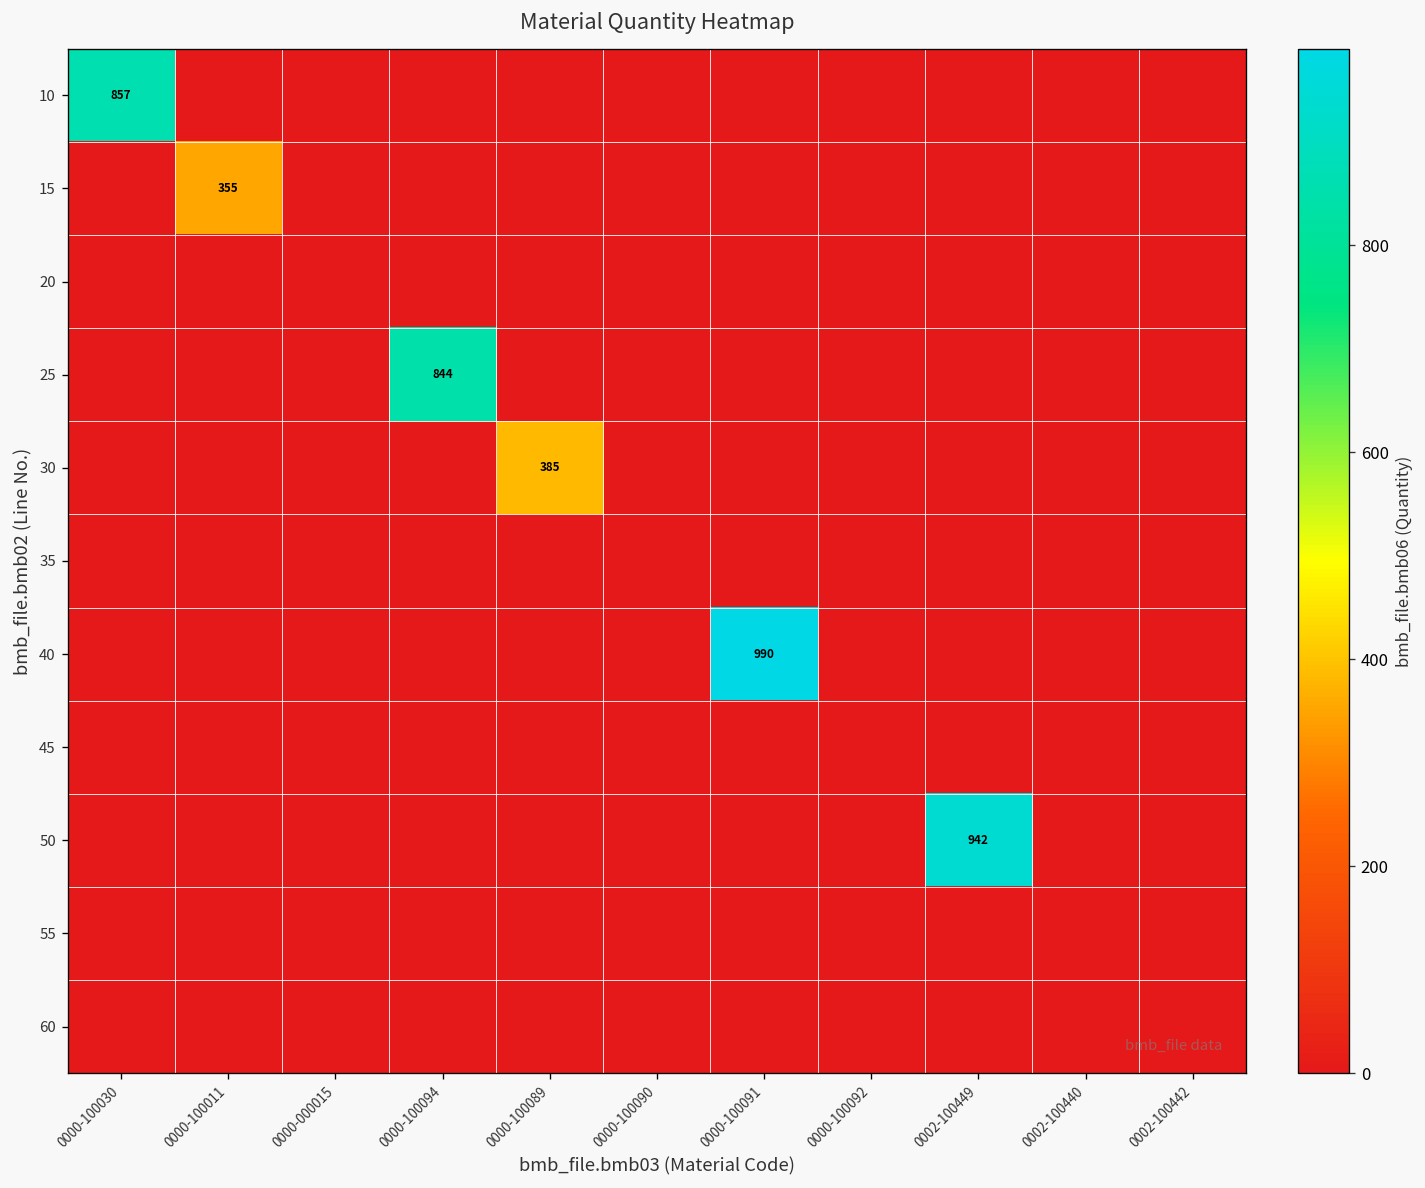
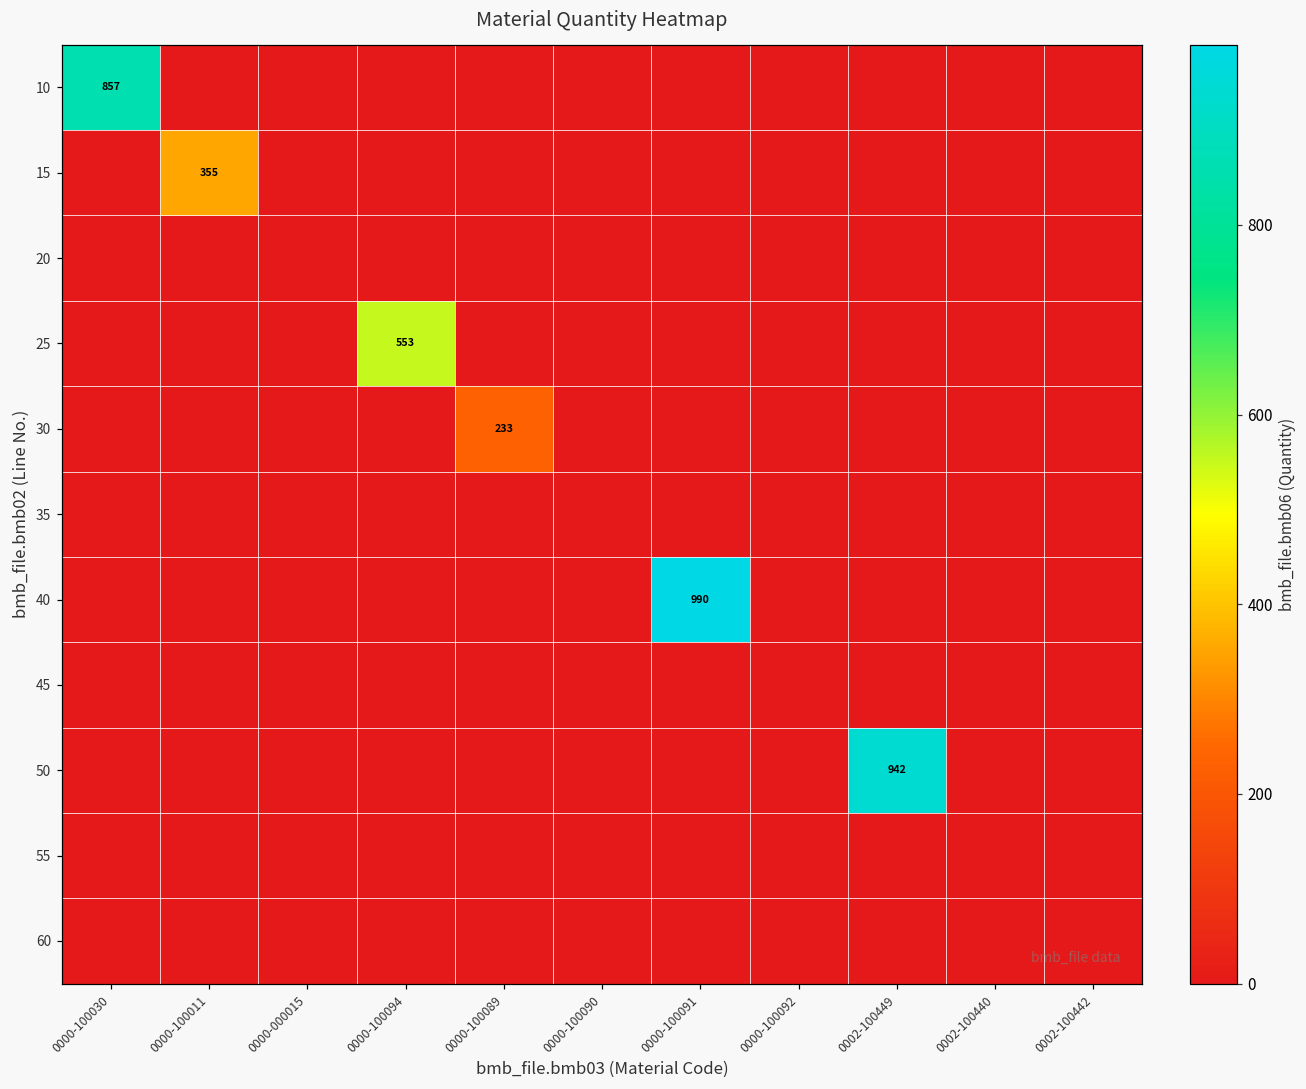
  {
    "10": {
      "0000-100030": 857
    },
    "15": {
      "0000-100011": 355
    },
    "25": {
-     "0000-100094": 844
+     "0000-100094": 553
    },
    "30": {
-     "0000-100089": 385
+     "0000-100089": 233
    },
    "40": {
      "0000-100091": 990
    },
    "50": {
      "0002-100449": 942
    }
  }
